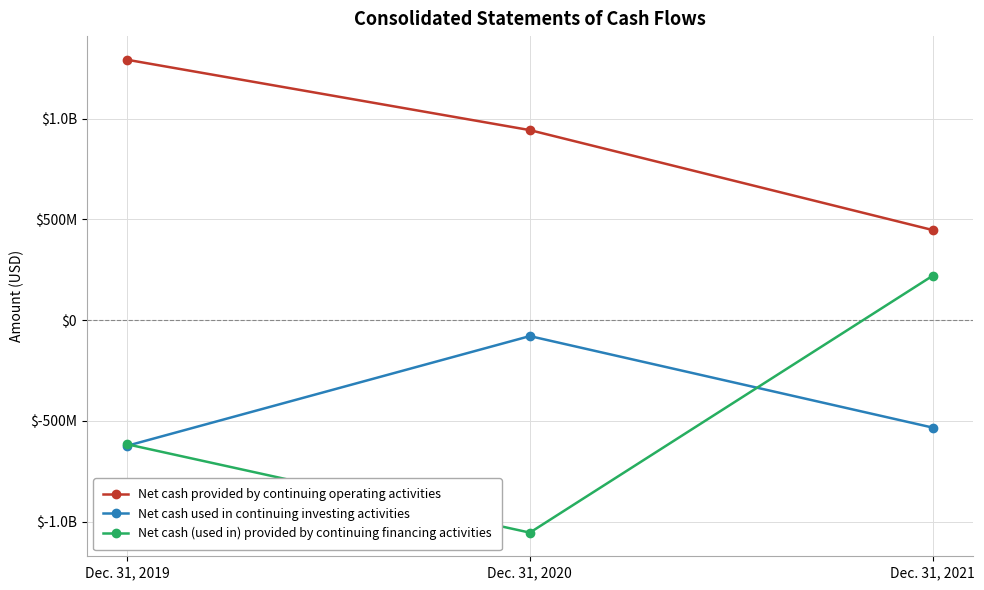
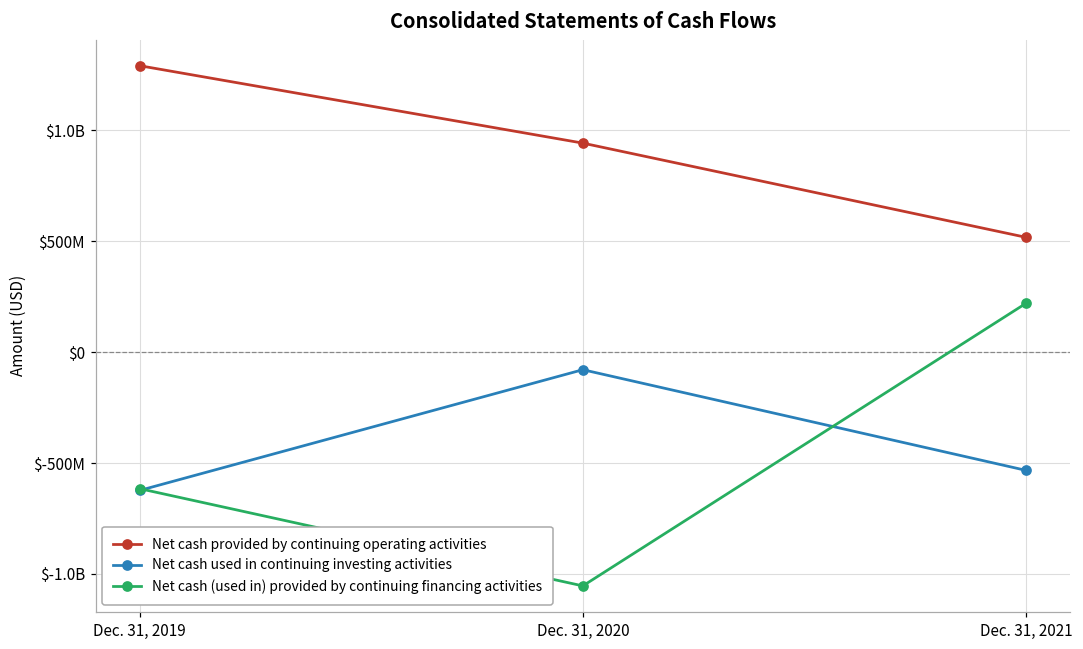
  {
    "Net cash provided by continuing operating activities": {
      "Dec. 31, 2019": "$1290000000",
      "Dec. 31, 2020": "$940000000",
-     "Dec. 31, 2021": "$450000000"
+     "Dec. 31, 2021": "$520000000"
    },
    "Net cash used in continuing investing activities": {
      "Dec. 31, 2020": "$-80000000",
      "Dec. 31, 2021": "$-530000000"
    },
    "Net cash (used in) provided by continuing financing activities": {
      "Dec. 31, 2020": "$-1050000000",
      "Dec. 31, 2021": "$220000000"
    }
  }
